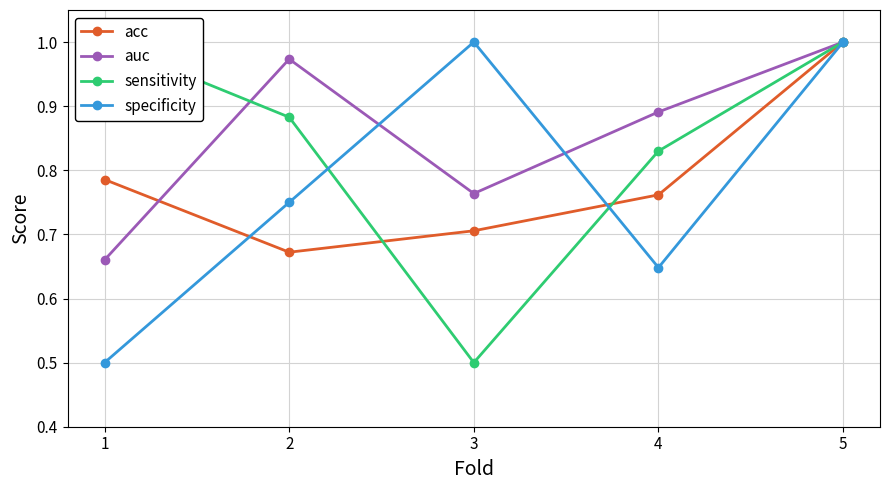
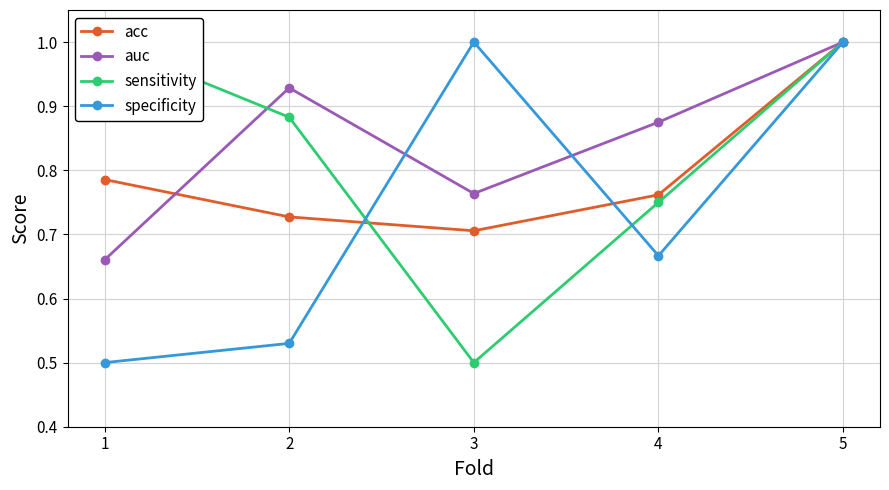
  {
    "acc": {
      "1": 0.79,
-     "2": 0.67,
+     "2": 0.73,
      "3": 0.71,
      "4": 0.76
    },
    "auc": {
      "1": 0.66,
-     "2": 0.97,
+     "2": 0.93,
      "3": 0.76,
-     "4": 0.89
+     "4": 0.88
    },
    "sensitivity": {
      "2": 0.88,
      "3": 0.50,
-     "4": 0.83
+     "4": 0.75
    },
    "specificity": {
      "1": 0.50,
-     "2": 0.75,
+     "2": 0.53,
      "3": 1.00,
-     "4": 0.65
+     "4": 0.67
    }
  }
